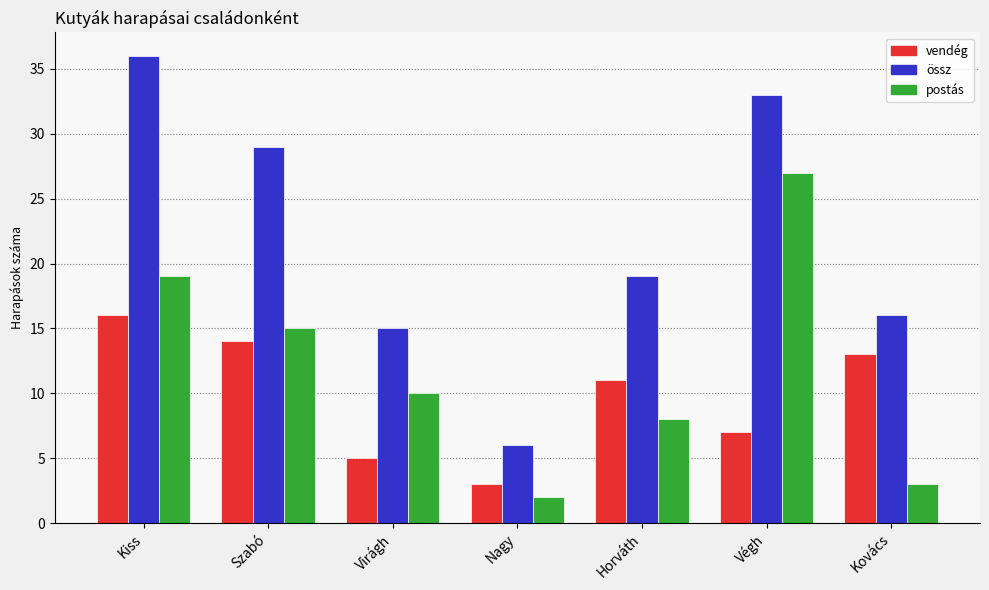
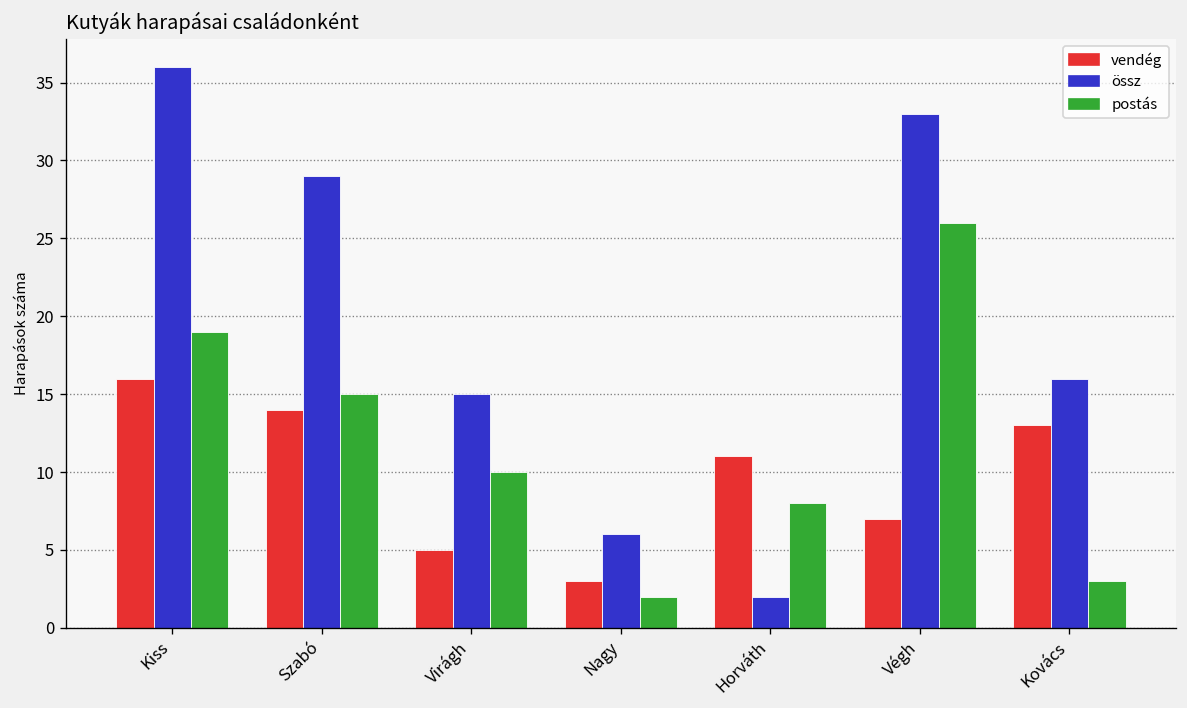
  {
    "vendég": {
      "Kiss": 16,
      "Szabó": 14,
      "Virágh": 5,
      "Nagy": 3,
      "Horváth": 11,
      "Végh": 7,
      "Kovács": 13
    },
    "össz": {
      "Kiss": 36,
      "Szabó": 29,
      "Virágh": 15,
      "Nagy": 6,
-     "Horváth": 19,
+     "Horváth": 2,
      "Végh": 33,
      "Kovács": 16
    },
    "postás": {
      "Kiss": 19,
      "Szabó": 15,
      "Virágh": 10,
      "Nagy": 2,
      "Horváth": 8,
-     "Végh": 27,
+     "Végh": 26,
      "Kovács": 3
    }
  }
